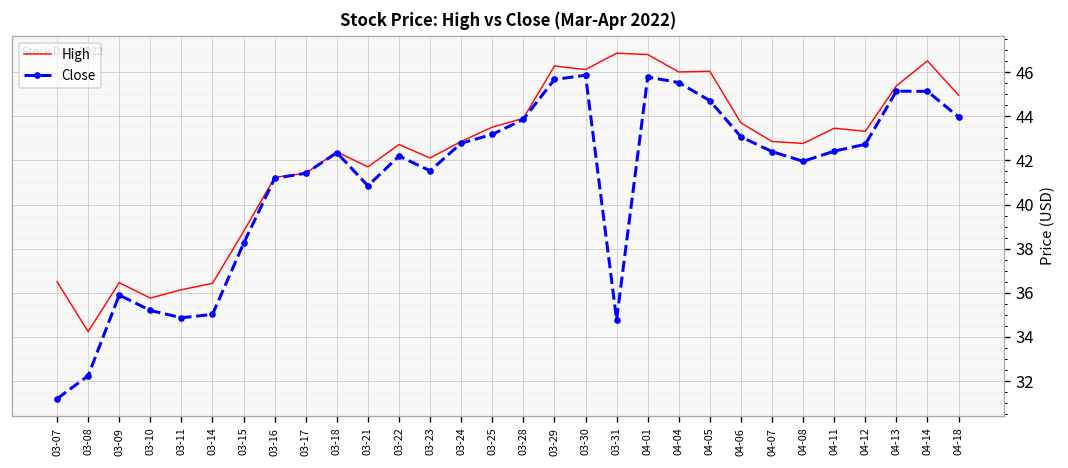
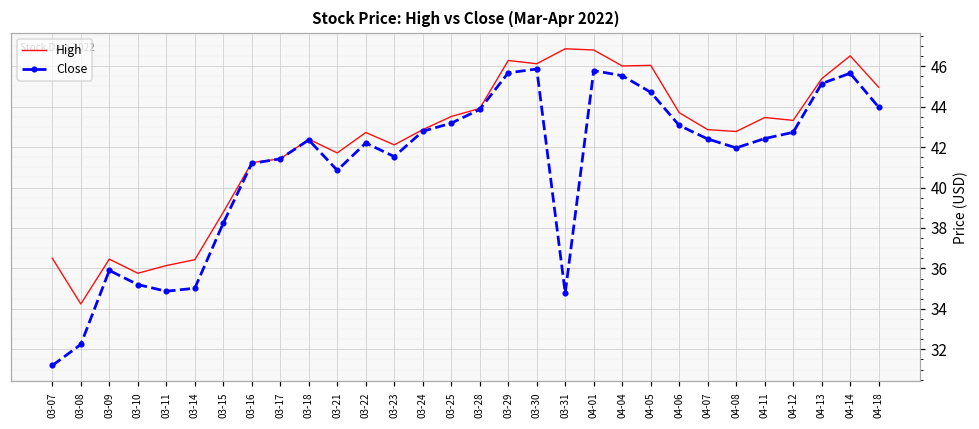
  {
    "High": {
      "03-07": 36.5,
      "03-08": 34.2,
      "03-09": 36.5,
      "03-10": 35.8,
      "03-11": 36.1,
      "03-14": 36.4,
      "03-15": 38.8,
      "03-21": 41.7,
      "03-22": 42.7,
      "03-23": 42.1,
      "03-25": 43.5,
      "03-29": 46.3,
      "03-30": 46.1,
      "03-31": 46.9,
      "04-01": 46.8,
      "04-04": 46.0,
      "04-05": 46.0,
      "04-06": 43.7,
      "04-07": 42.9,
      "04-08": 42.8,
      "04-11": 43.5,
      "04-12": 43.3,
      "04-13": 45.4,
      "04-14": 46.5,
      "04-18": 45.0
    },
    "Close": {
      "03-07": 31.2,
      "03-08": 32.2,
      "03-09": 35.9,
      "03-10": 35.2,
      "03-11": 34.9,
      "03-14": 35.0,
      "03-15": 38.2,
      "03-21": 40.9,
      "03-22": 42.2,
      "03-23": 41.5,
      "03-25": 43.2,
      "03-29": 45.7,
      "03-30": 45.9,
      "03-31": 34.8,
      "04-01": 45.8,
      "04-04": 45.5,
      "04-05": 44.7,
      "04-06": 43.1,
      "04-07": 42.4,
      "04-08": 42.0,
      "04-11": 42.4,
      "04-12": 42.7,
      "04-13": 45.1,
-     "04-14": 45.1,
+     "04-14": 45.7,
      "04-18": 44.0
    }
  }
